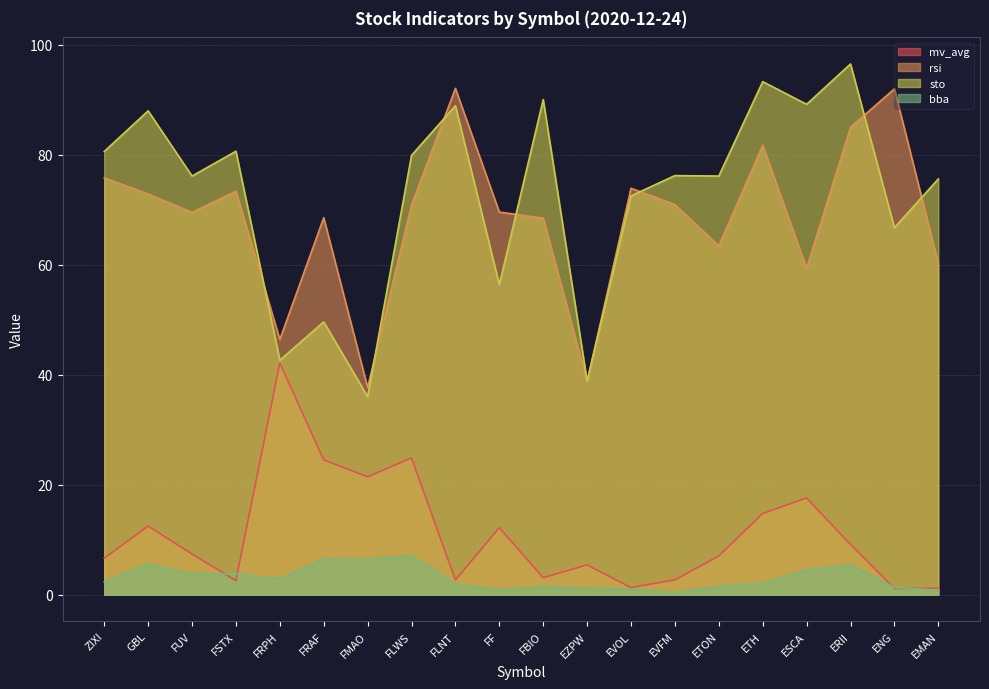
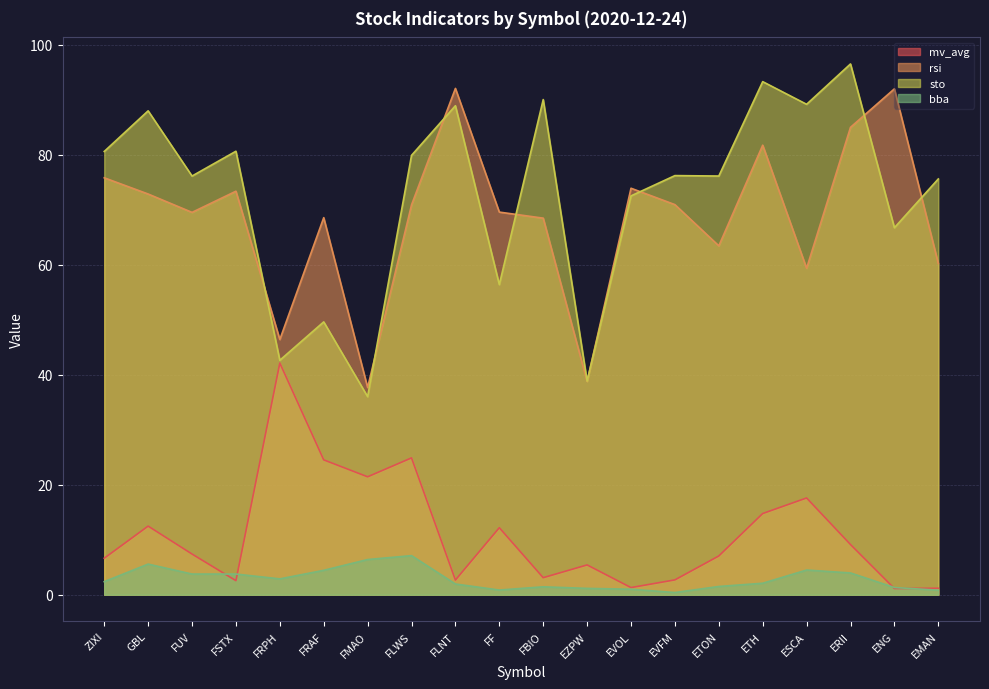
  {
    "bba": {
      "ZIXI": 2,
      "GBL": 6,
      "FUV": 4,
      "FSTX": 4,
      "FRPH": 3,
-     "FRAF": 7,
+     "FRAF": 4,
      "FMAO": 6,
      "FLWS": 7,
      "FLNT": 2,
      "FF": 1,
      "FBIO": 1,
      "EZPW": 1,
      "EVFM": 0,
      "ETON": 2,
      "ETH": 2,
      "ESCA": 4,
-     "ERII": 5
+     "ERII": 4
    }
  }
